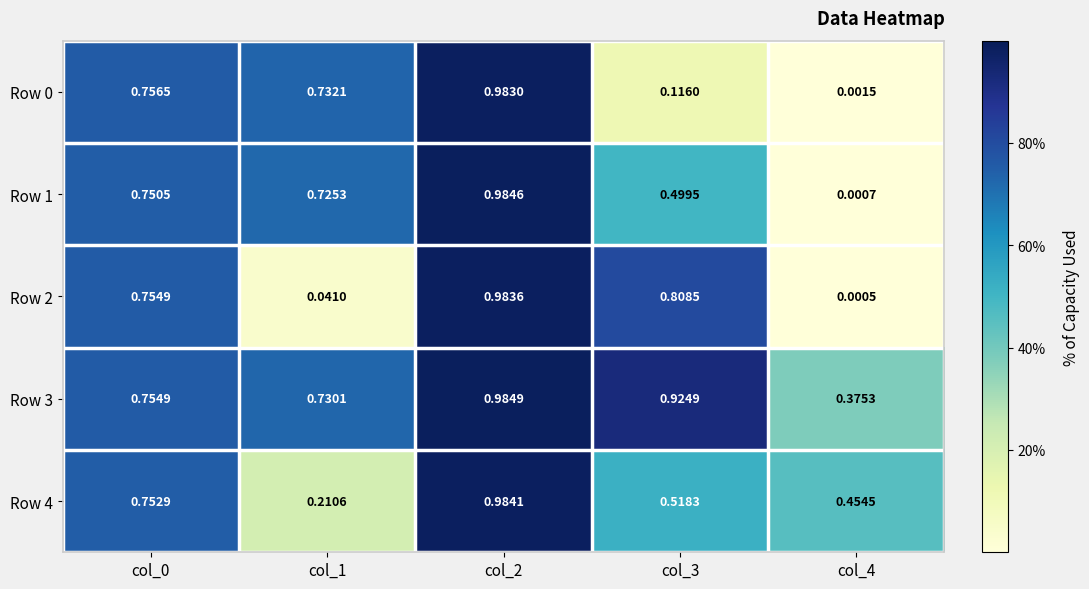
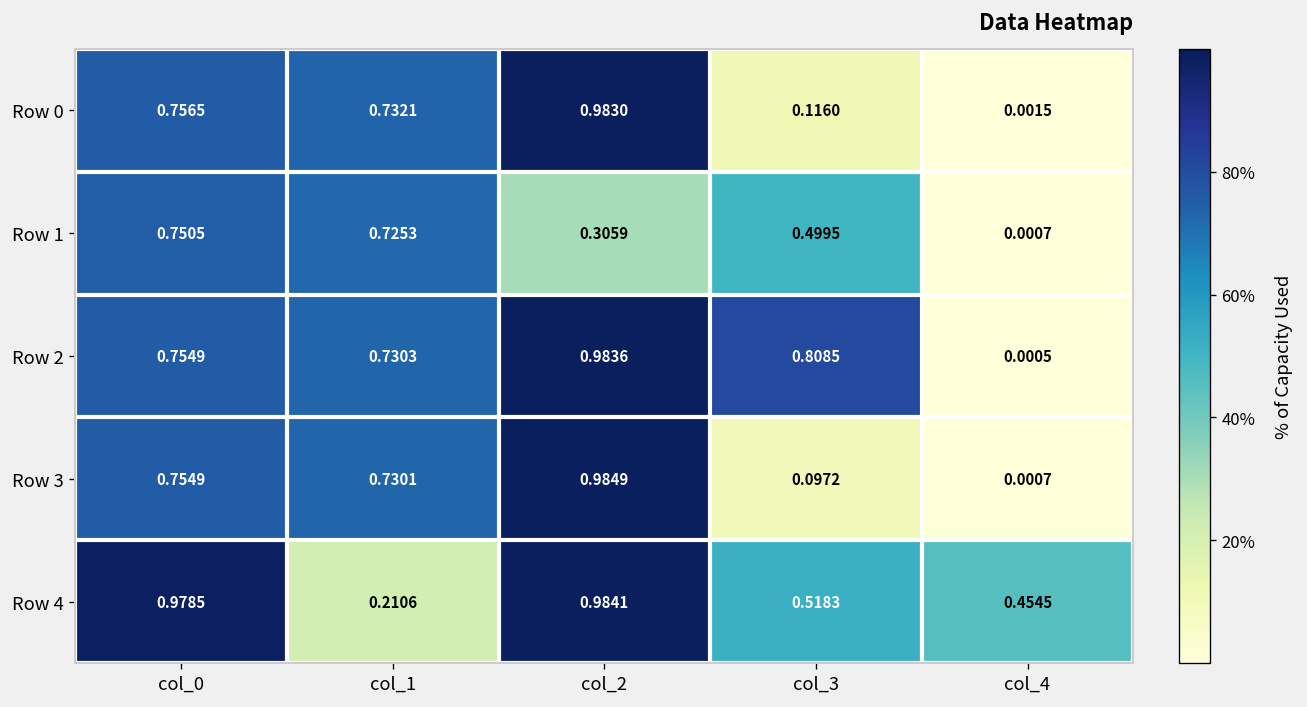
  {
    "Row 0": {
      "col_0": 0.7565,
      "col_1": 0.7321,
      "col_2": 0.9830,
      "col_3": 0.1160,
      "col_4": 0.0015
    },
    "Row 1": {
      "col_0": 0.7505,
      "col_1": 0.7253,
-     "col_2": 0.9846,
+     "col_2": 0.3059,
      "col_3": 0.4995,
      "col_4": 0.0007
    },
    "Row 2": {
      "col_0": 0.7549,
-     "col_1": 0.0410,
+     "col_1": 0.7303,
      "col_2": 0.9836,
      "col_3": 0.8085,
      "col_4": 0.0005
    },
    "Row 3": {
      "col_0": 0.7549,
      "col_1": 0.7301,
      "col_2": 0.9849,
-     "col_3": 0.9249,
-     "col_4": 0.3753
+     "col_3": 0.0972,
+     "col_4": 0.0007
    },
    "Row 4": {
-     "col_0": 0.7529,
+     "col_0": 0.9785,
      "col_1": 0.2106,
      "col_2": 0.9841,
      "col_3": 0.5183,
      "col_4": 0.4545
    }
  }
